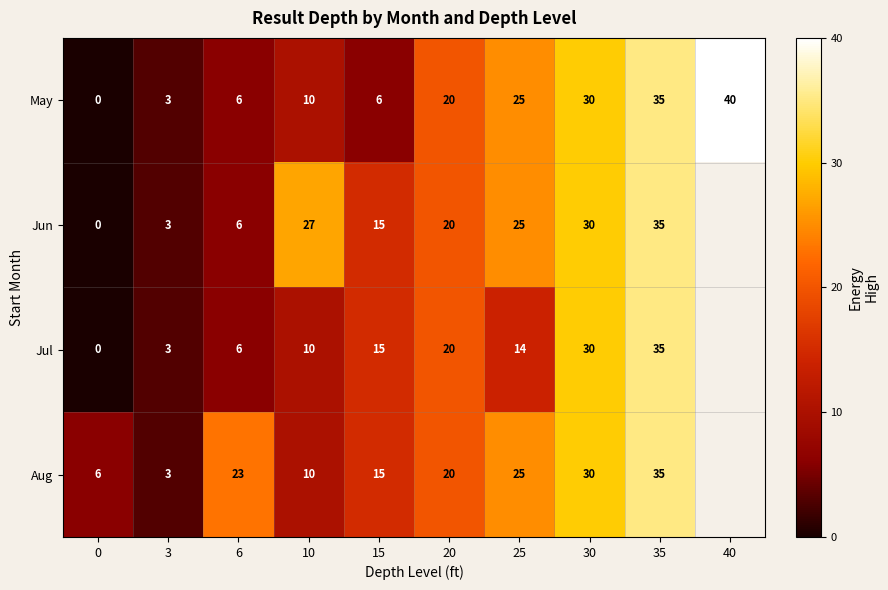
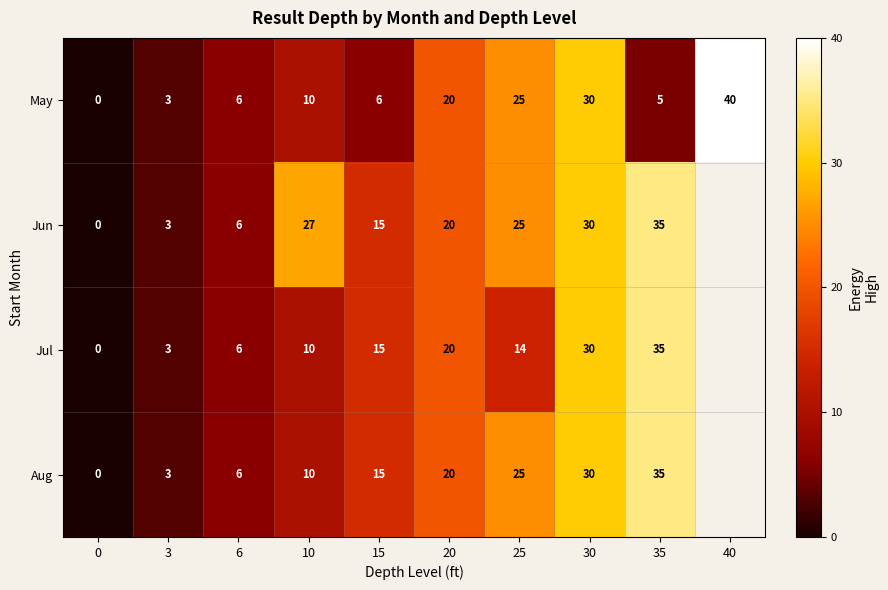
  {
    "May": {
      "0": 0,
      "3": 3,
      "6": 6,
      "10": 10,
      "15": 6,
      "20": 20,
      "25": 25,
      "30": 30,
-     "35": 35,
+     "35": 5,
      "40": 40
    },
    "Jun": {
      "0": 0,
      "3": 3,
      "6": 6,
      "10": 27,
      "15": 15,
      "20": 20,
      "25": 25,
      "30": 30,
      "35": 35
    },
    "Jul": {
      "0": 0,
      "3": 3,
      "6": 6,
      "10": 10,
      "15": 15,
      "20": 20,
      "25": 14,
      "30": 30,
      "35": 35
    },
    "Aug": {
-     "0": 6,
+     "0": 0,
      "3": 3,
-     "6": 23,
+     "6": 6,
      "10": 10,
      "15": 15,
      "20": 20,
      "25": 25,
      "30": 30,
      "35": 35
    }
  }
